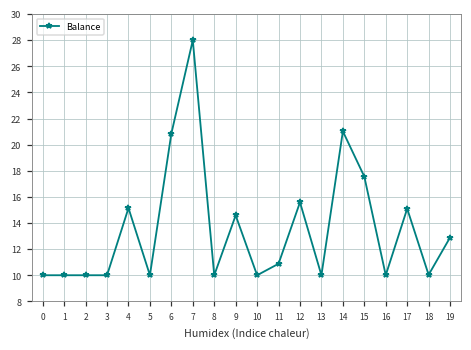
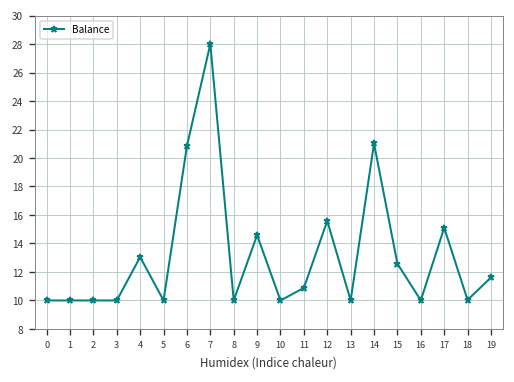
  {
    "0": 10.0,
    "1": 10.0,
    "2": 10.0,
    "3": 10.0,
-   "4": 15.1,
+   "4": 13.0,
    "5": 10.0,
    "6": 20.8,
    "7": 28.0,
    "8": 10.0,
    "9": 14.6,
    "10": 10.0,
    "11": 10.9,
    "12": 15.6,
    "13": 10.0,
    "14": 21.0,
-   "15": 17.6,
+   "15": 12.6,
    "16": 10.0,
    "17": 15.1,
    "18": 10.0,
-   "19": 12.9
+   "19": 11.6
  }
